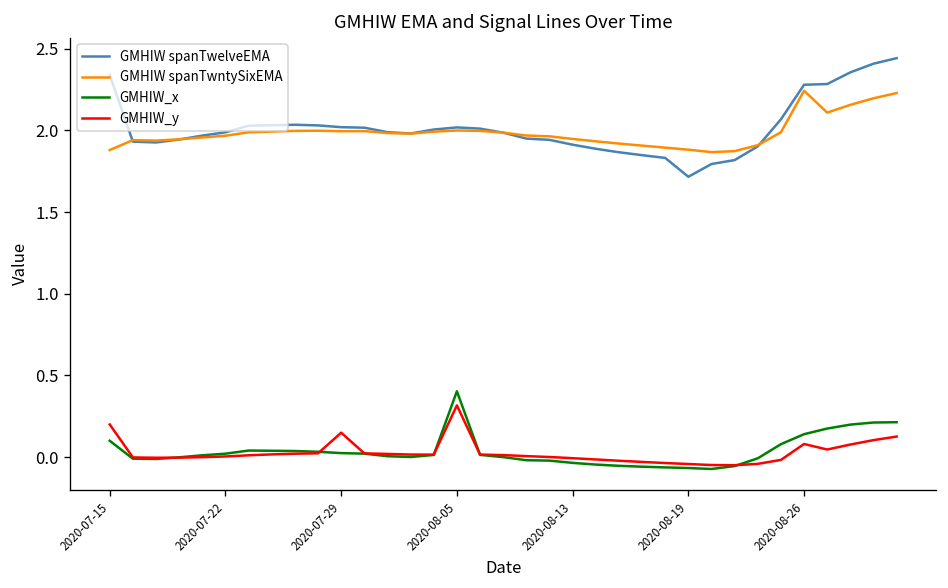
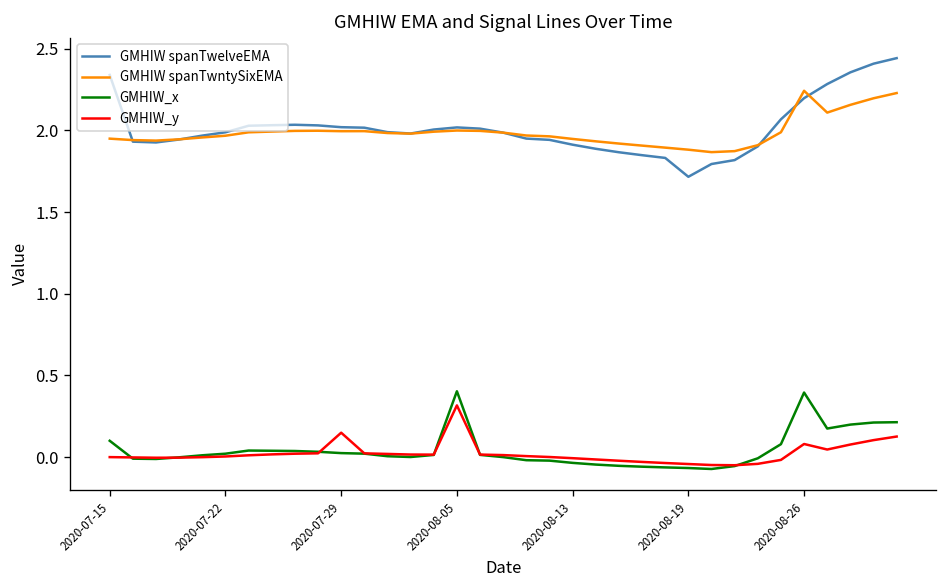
  {
    "GMHIW spanTwelveEMA": {
      "2020-07-22": 1.99,
      "2020-07-29": 2.02,
      "2020-08-05": 2.02,
      "2020-08-19": 1.72,
-     "2020-08-26": 2.28
+     "2020-08-26": 2.20
    },
    "GMHIW spanTwntySixEMA": {
-     "2020-07-15": 1.88,
+     "2020-07-15": 1.95,
      "2020-07-22": 1.97,
      "2020-07-29": 2.00,
      "2020-08-05": 2.00,
      "2020-08-19": 1.88,
      "2020-08-26": 2.24
    },
    "GMHIW_x": {
      "2020-07-15": 0.10,
      "2020-07-29": 0.02,
      "2020-08-05": 0.40,
      "2020-08-19": -0.07,
-     "2020-08-26": 0.14
+     "2020-08-26": 0.40
    },
    "GMHIW_y": {
-     "2020-07-15": 0.2,
+     "2020-07-15": 0.0,
      "2020-07-29": 0.15,
      "2020-08-05": 0.3,
      "2020-08-19": -0.04,
      "2020-08-26": 0.08
    }
  }
